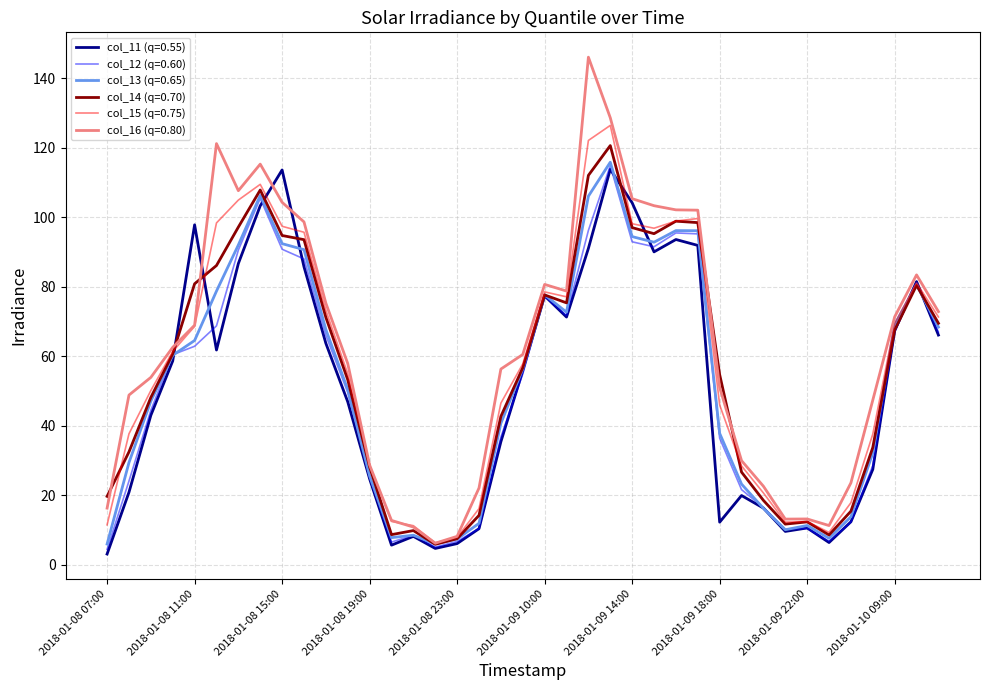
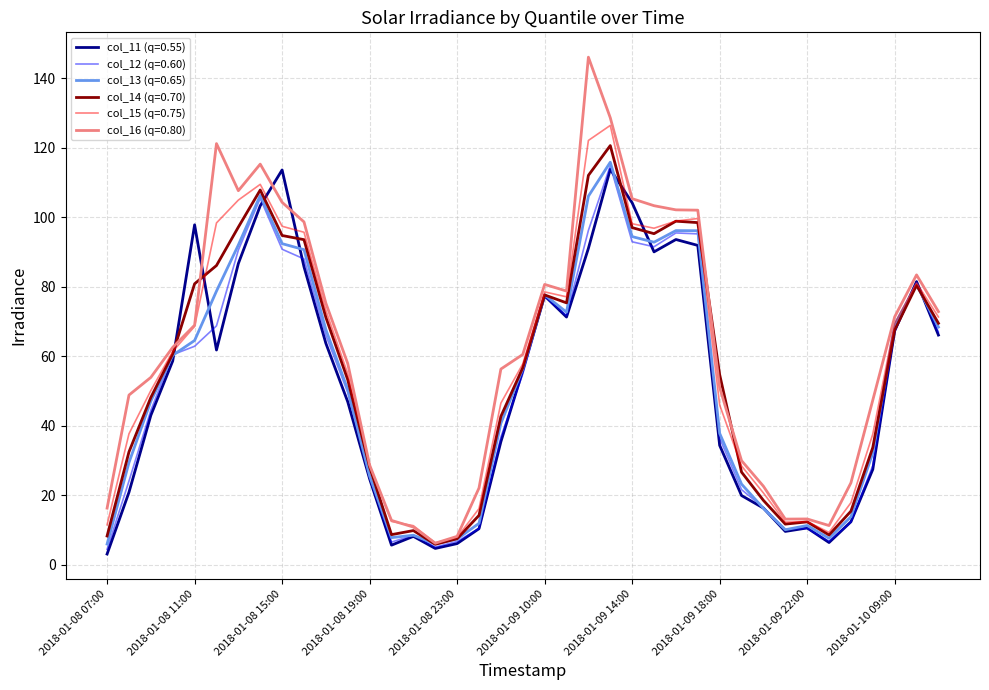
  {
    "col_11 (q=0.55)": {
      "2018-01-08 07:00": 3,
      "2018-01-08 11:00": 98,
      "2018-01-08 15:00": 114,
      "2018-01-09 14:00": 104,
-     "2018-01-09 18:00": 12
+     "2018-01-09 18:00": 34
    },
    "col_14 (q=0.70)": {
-     "2018-01-08 07:00": 20,
+     "2018-01-08 07:00": 8,
      "2018-01-08 11:00": 81,
      "2018-01-08 15:00": 95,
      "2018-01-09 14:00": 97,
      "2018-01-09 18:00": 55
    }
  }
